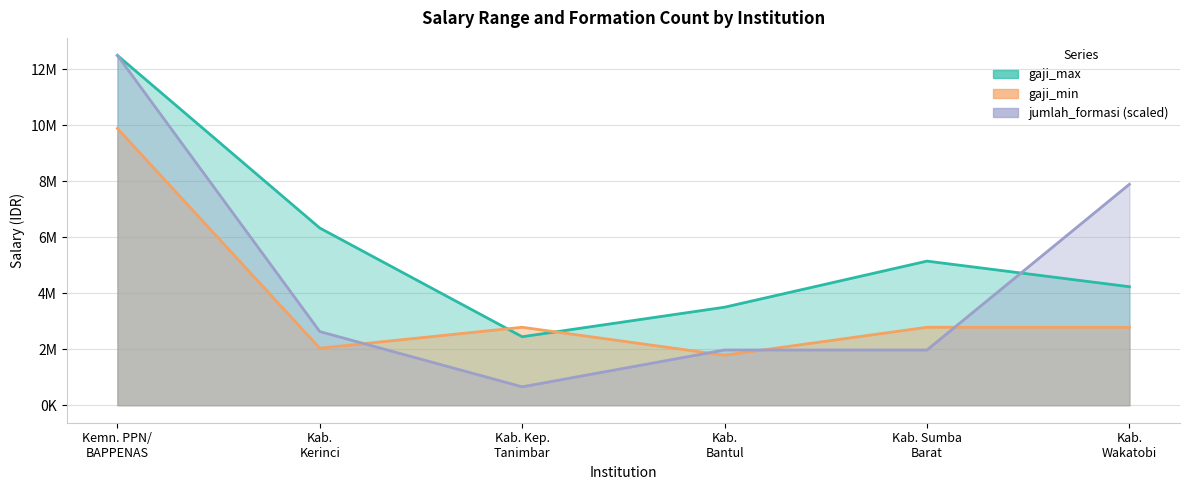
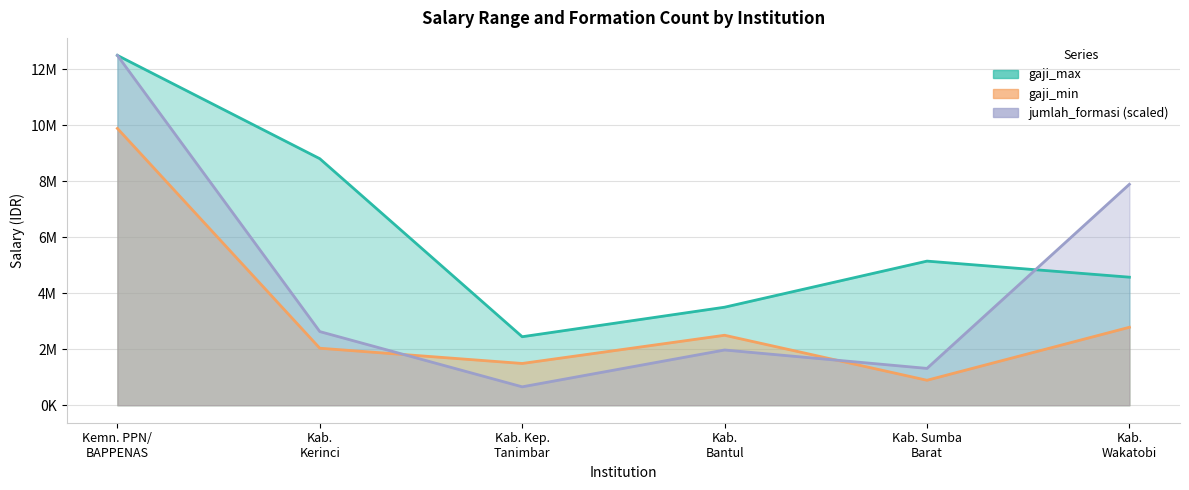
  {
    "gaji_max": {
-     "Kab. Kerinci": 6300000,
+     "Kab. Kerinci": 8800000,
      "Kab. Kep. Tanimbar": 2400000,
      "Kab. Bantul": 3500000,
      "Kab. Sumba Barat": 5100000,
-     "Kab. Wakatobi": 4200000
+     "Kab. Wakatobi": 4600000
    },
    "gaji_min": {
      "Kemn. PPN/ BAPPENAS": 9900000,
      "Kab. Kerinci": 2000000,
-     "Kab. Kep. Tanimbar": 2800000,
-     "Kab. Bantul": 1800000,
-     "Kab. Sumba Barat": 2800000,
+     "Kab. Kep. Tanimbar": 1500000,
+     "Kab. Bantul": 2500000,
+     "Kab. Sumba Barat": 900000,
      "Kab. Wakatobi": 2800000
    },
    "jumlah_formasi (scaled)": {
      "Kab. Kerinci": 2600000,
      "Kab. Kep. Tanimbar": 700000,
      "Kab. Bantul": 2000000,
-     "Kab. Sumba Barat": 2000000,
+     "Kab. Sumba Barat": 1300000,
      "Kab. Wakatobi": 7900000
    }
  }
